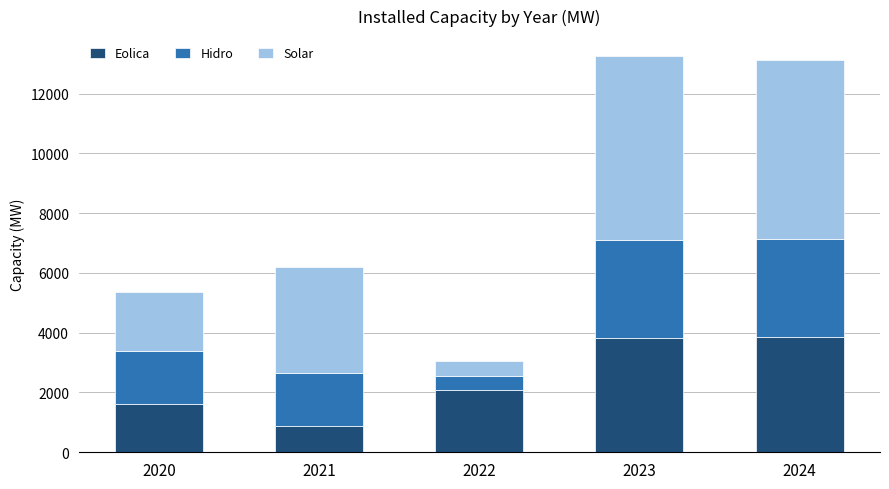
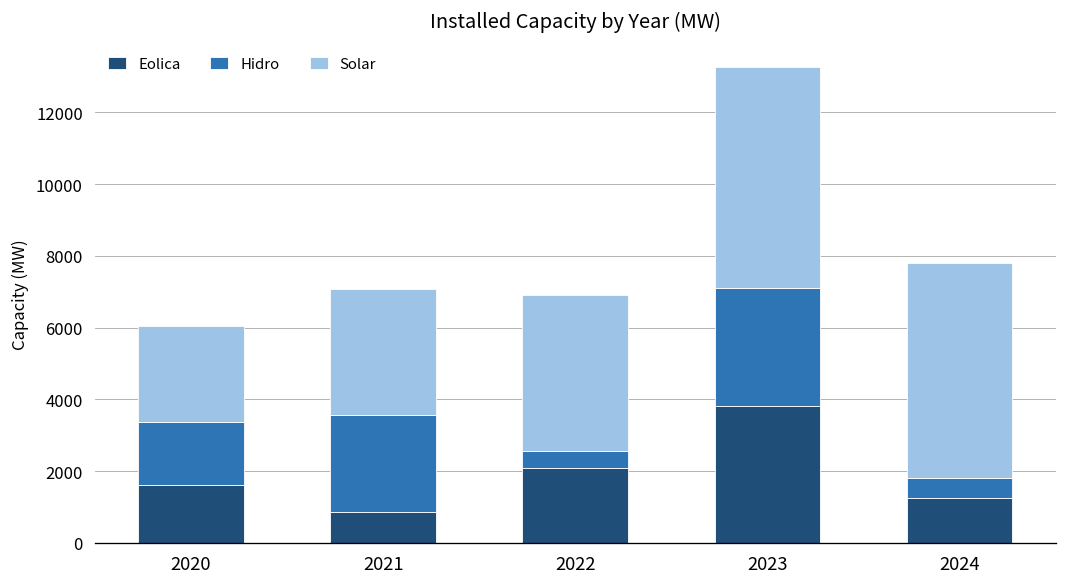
  {
    "Eolica": {
      "2020": 1600,
      "2021": 900,
      "2022": 2100,
      "2023": 3800,
-     "2024": 3800
+     "2024": 1200
    },
    "Hidro": {
      "2020": 1800,
-     "2021": 1800,
+     "2021": 2700,
      "2022": 500,
      "2023": 3300,
-     "2024": 3300
+     "2024": 600
    },
    "Solar": {
-     "2020": 2000,
+     "2020": 2700,
      "2021": 3500,
-     "2022": 500,
+     "2022": 4300,
      "2023": 6100,
      "2024": 6000
    }
  }
